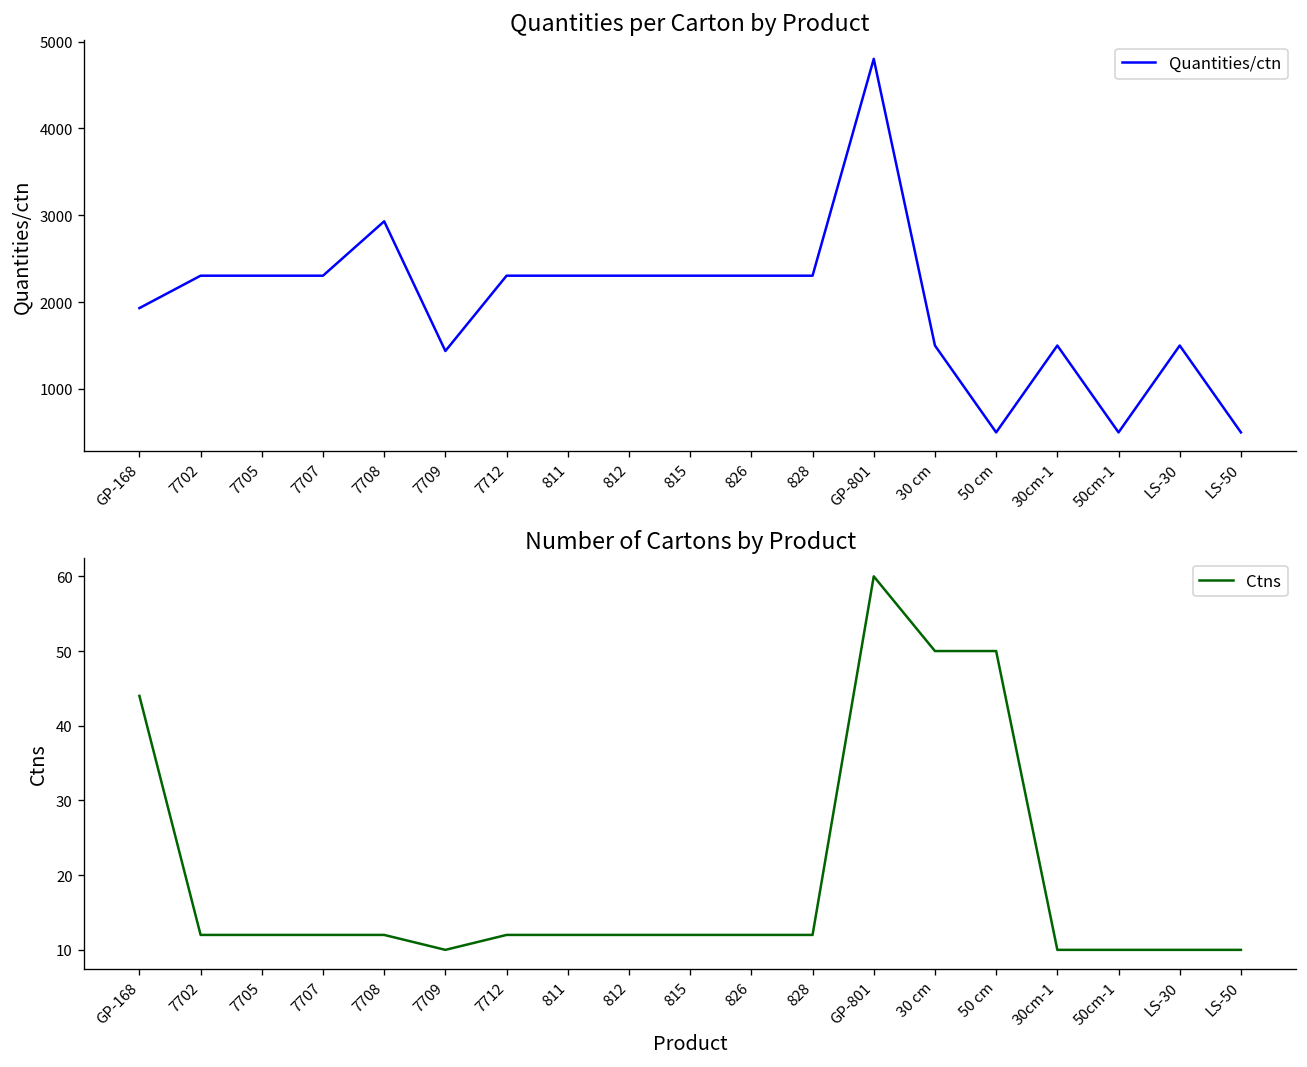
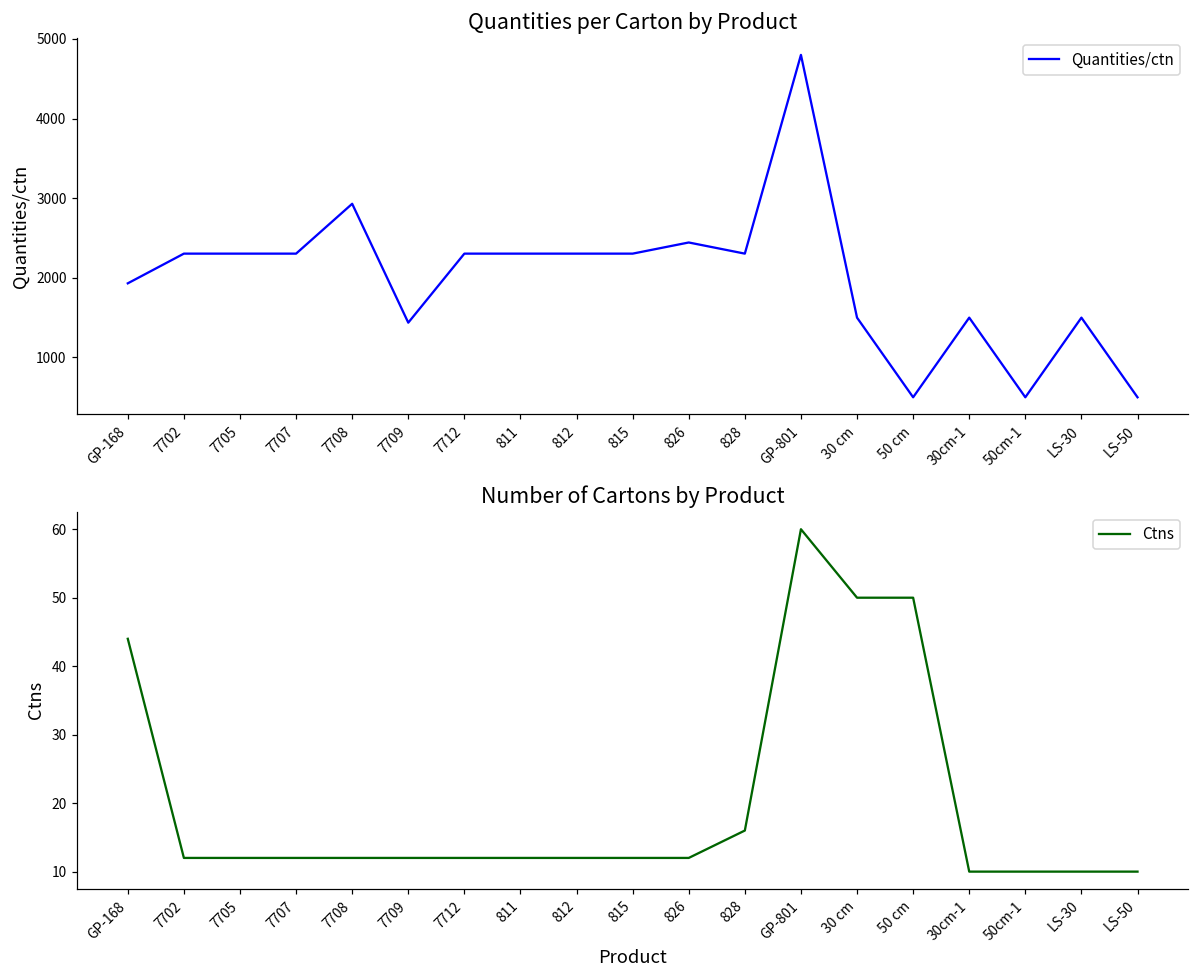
  {
    "Quantities per Carton by Product": {
      "GP-168": 1900,
      "7702": 2300,
      "7705": 2300,
      "7707": 2300,
      "7708": 2900,
      "7709": 1400,
      "7712": 2300,
      "811": 2300,
      "812": 2300,
      "815": 2300,
-     "826": 2300,
+     "826": 2400,
      "828": 2300,
      "GP-801": 4800,
      "30 cm": 1500,
      "50 cm": 500,
      "30cm-1": 1500,
      "50cm-1": 500,
      "LS-30": 1500,
      "LS-50": 500
    },
    "Number of Cartons by Product": {
      "GP-168": 44,
      "7702": 12,
      "7705": 12,
      "7707": 12,
      "7708": 12,
-     "7709": 10,
+     "7709": 12,
      "7712": 12,
      "811": 12,
      "812": 12,
      "815": 12,
      "826": 12,
-     "828": 12,
+     "828": 16,
      "GP-801": 60,
      "30 cm": 50,
      "50 cm": 50,
      "30cm-1": 10,
      "50cm-1": 10,
      "LS-30": 10,
      "LS-50": 10
    }
  }
